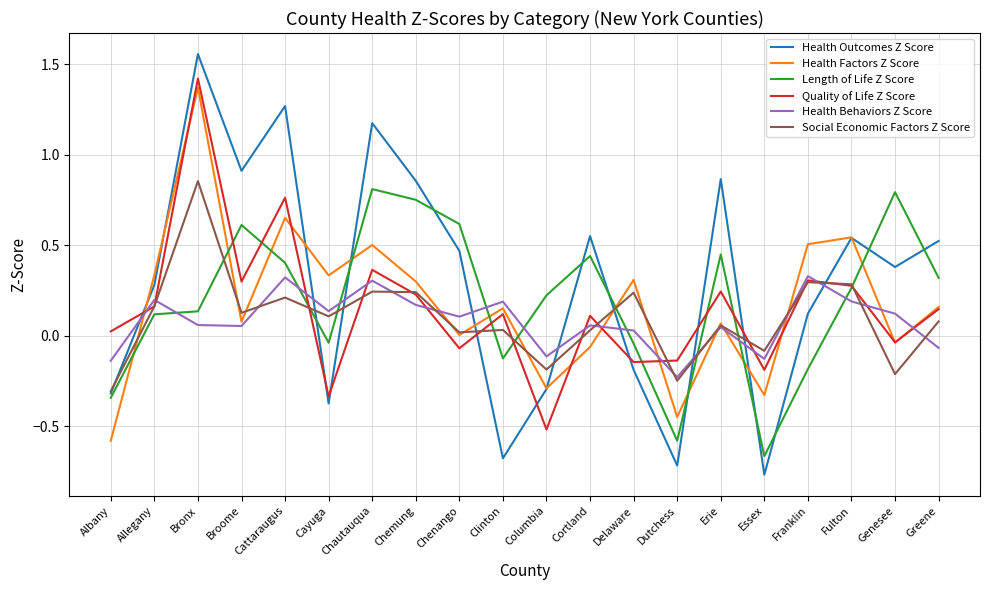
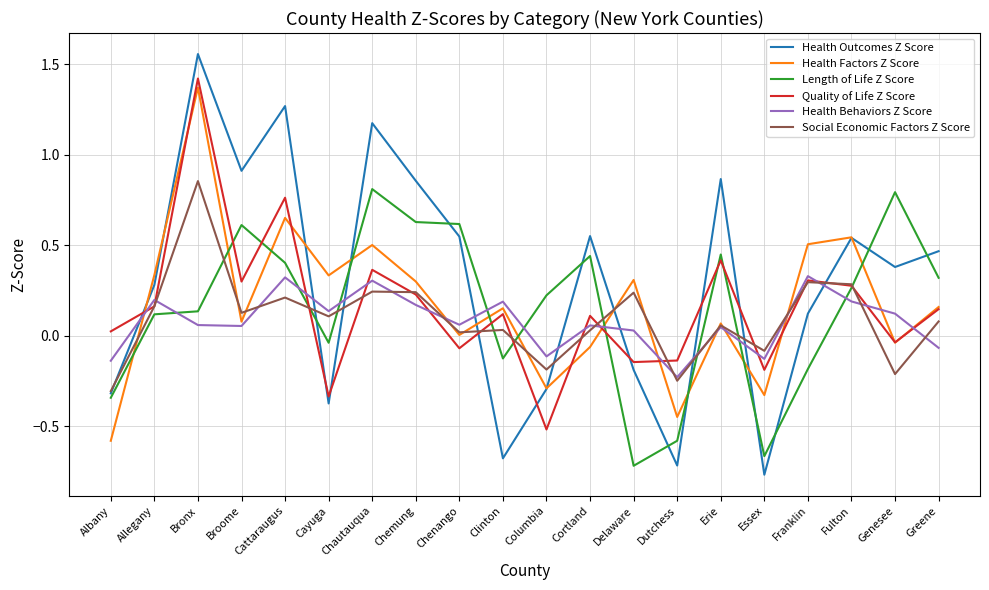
  {
    "Health Outcomes Z Score": {
      "Allegany": 0.28,
      "Bronx": 1.56,
      "Broome": 0.91,
      "Cattaraugus": 1.27,
      "Cayuga": -0.37,
      "Chautauqua": 1.18,
      "Chemung": 0.86,
-     "Chenango": 0.47,
+     "Chenango": 0.55,
      "Clinton": -0.68,
      "Cortland": 0.55,
      "Delaware": -0.19,
      "Dutchess": -0.72,
      "Erie": 0.87,
      "Essex": -0.77,
      "Franklin": 0.12,
      "Genesee": 0.38,
-     "Greene": 0.52
+     "Greene": 0.47
    },
    "Health Factors Z Score": {
      "Albany": -0.58,
      "Allegany": 0.34,
      "Bronx": 1.37,
      "Broome": 0.08,
      "Cattaraugus": 0.65,
      "Cayuga": 0.33,
      "Chautauqua": 0.50,
      "Chemung": 0.30,
      "Chenango": 0.00,
      "Clinton": 0.15,
      "Cortland": -0.06,
      "Delaware": 0.31,
      "Dutchess": -0.45,
      "Essex": -0.33,
      "Franklin": 0.51
    },
    "Length of Life Z Score": {
      "Albany": -0.34,
      "Allegany": 0.12,
      "Bronx": 0.14,
      "Broome": 0.61,
      "Cattaraugus": 0.40,
      "Cayuga": -0.04,
      "Chautauqua": 0.81,
-     "Chemung": 0.75,
+     "Chemung": 0.63,
      "Chenango": 0.62,
      "Clinton": -0.13,
      "Columbia": 0.22,
      "Cortland": 0.44,
-     "Delaware": -0.04,
+     "Delaware": -0.72,
      "Dutchess": -0.58,
      "Erie": 0.45,
      "Essex": -0.67,
      "Franklin": -0.18,
      "Genesee": 0.79,
      "Greene": 0.32
    },
    "Quality of Life Z Score": {
      "Albany": 0.02,
      "Bronx": 1.42,
      "Broome": 0.30,
      "Cattaraugus": 0.76,
      "Cayuga": -0.34,
      "Chautauqua": 0.36,
      "Chenango": -0.07,
      "Clinton": 0.12,
      "Columbia": -0.52,
      "Cortland": 0.11,
      "Delaware": -0.15,
      "Dutchess": -0.14,
-     "Erie": 0.24,
+     "Erie": 0.42,
      "Essex": -0.19
    },
    "Health Behaviors Z Score": {
      "Albany": -0.14,
      "Allegany": 0.20,
      "Bronx": 0.06,
      "Broome": 0.05,
      "Cattaraugus": 0.32,
      "Cayuga": 0.14,
      "Chautauqua": 0.30,
      "Chemung": 0.17,
-     "Chenango": 0.11,
+     "Chenango": 0.06,
      "Clinton": 0.19,
      "Columbia": -0.11,
      "Cortland": 0.06,
      "Delaware": 0.03,
      "Dutchess": -0.23,
      "Essex": -0.13,
      "Franklin": 0.33,
      "Fulton": 0.19,
      "Genesee": 0.12,
      "Greene": -0.07
    },
    "Social Economic Factors Z Score": {
      "Bronx": 0.86,
      "Broome": 0.13,
      "Cattaraugus": 0.21,
      "Cayuga": 0.11,
      "Chautauqua": 0.24,
      "Chenango": 0.02,
      "Clinton": 0.03,
      "Columbia": -0.19,
      "Cortland": 0.03,
      "Delaware": 0.24,
      "Dutchess": -0.25,
      "Essex": -0.08,
      "Genesee": -0.21,
      "Greene": 0.08
    }
  }
